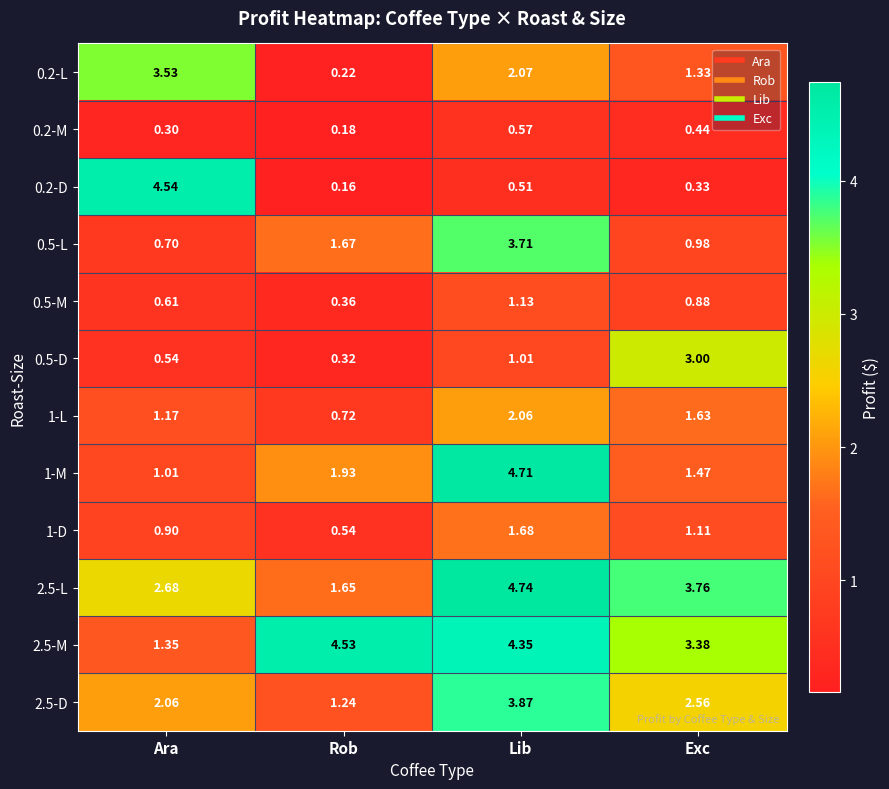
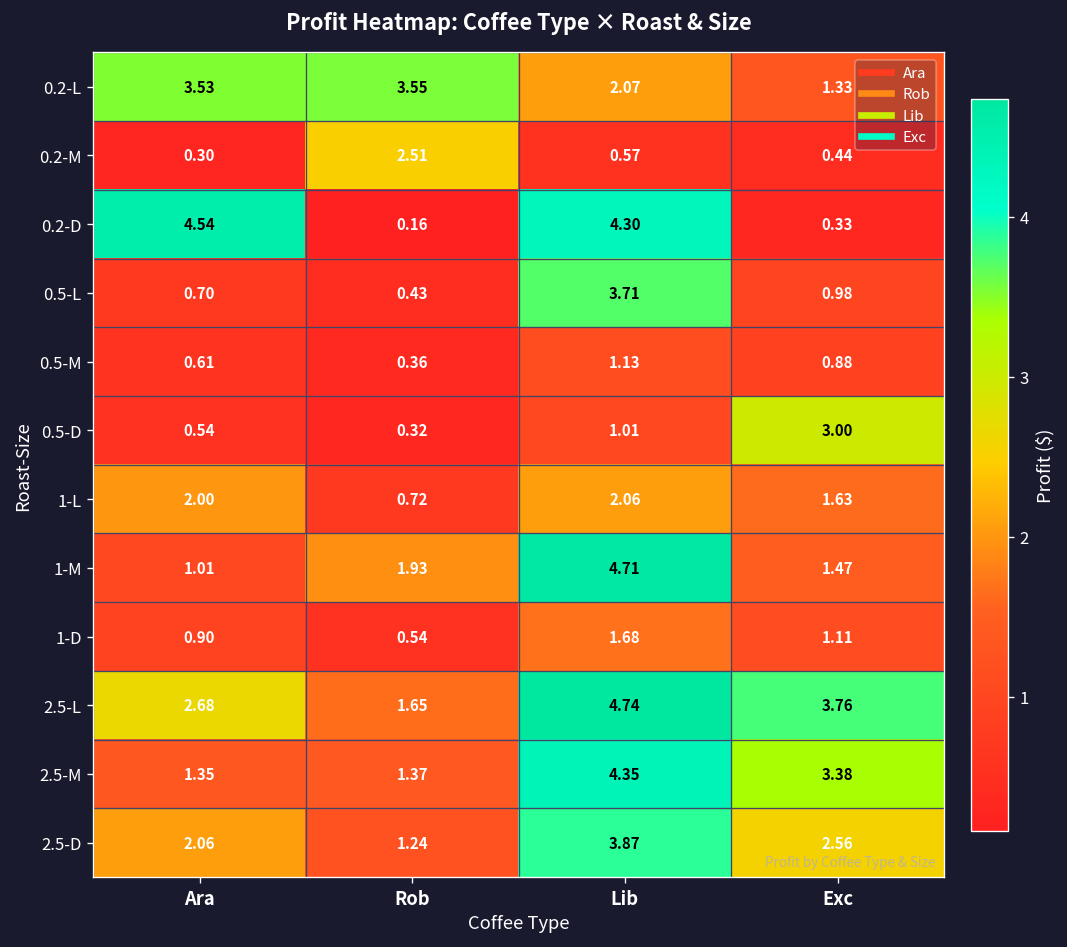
  {
    "0.2-L": {
      "Ara": 3.53,
-     "Rob": 0.22,
+     "Rob": 3.55,
      "Lib": 2.07,
      "Exc": 1.33
    },
    "0.2-M": {
      "Ara": 0.30,
-     "Rob": 0.18,
+     "Rob": 2.51,
      "Lib": 0.57,
      "Exc": 0.44
    },
    "0.2-D": {
      "Ara": 4.54,
      "Rob": 0.16,
-     "Lib": 0.51,
+     "Lib": 4.30,
      "Exc": 0.33
    },
    "0.5-L": {
      "Ara": 0.70,
-     "Rob": 1.67,
+     "Rob": 0.43,
      "Lib": 3.71,
      "Exc": 0.98
    },
    "0.5-M": {
      "Ara": 0.61,
      "Rob": 0.36,
      "Lib": 1.13,
      "Exc": 0.88
    },
    "0.5-D": {
      "Ara": 0.54,
      "Rob": 0.32,
      "Lib": 1.01,
      "Exc": 3.00
    },
    "1-L": {
-     "Ara": 1.17,
+     "Ara": 2.00,
      "Rob": 0.72,
      "Lib": 2.06,
      "Exc": 1.63
    },
    "1-M": {
      "Ara": 1.01,
      "Rob": 1.93,
      "Lib": 4.71,
      "Exc": 1.47
    },
    "1-D": {
      "Ara": 0.90,
      "Rob": 0.54,
      "Lib": 1.68,
      "Exc": 1.11
    },
    "2.5-L": {
      "Ara": 2.68,
      "Rob": 1.65,
      "Lib": 4.74,
      "Exc": 3.76
    },
    "2.5-M": {
      "Ara": 1.35,
-     "Rob": 4.53,
+     "Rob": 1.37,
      "Lib": 4.35,
      "Exc": 3.38
    },
    "2.5-D": {
      "Ara": 2.06,
      "Rob": 1.24,
      "Lib": 3.87
    }
  }
